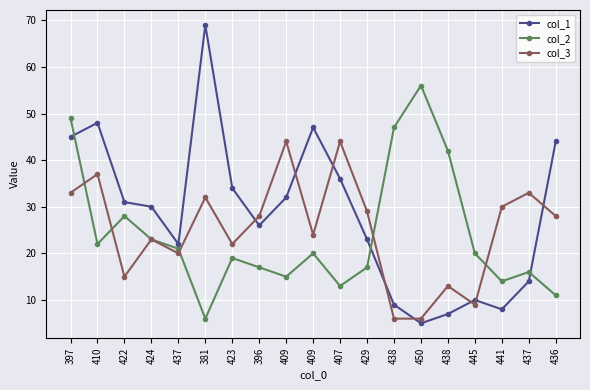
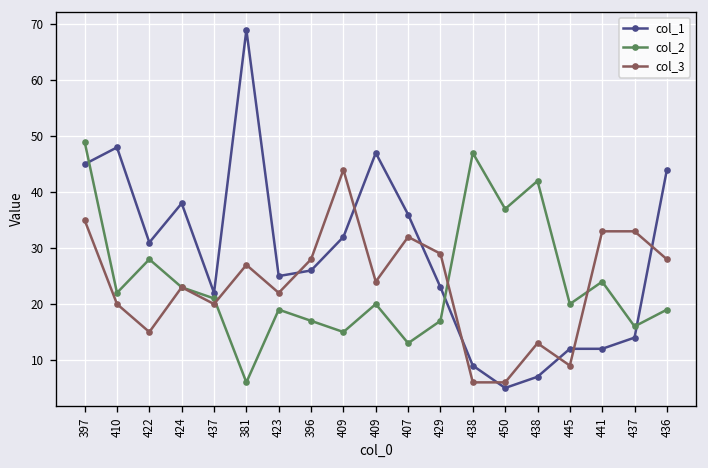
  {
    "col_1": {
      "397": 45,
      "410": 48,
      "422": 31,
-     "424": 30,
+     "424": 38,
      "381": 69,
-     "423": 34,
+     "423": 25,
      "396": 26,
      "407": 36,
      "429": 23,
      "450": 5,
-     "445": 10,
-     "441": 8,
+     "445": 12,
+     "441": 12,
      "436": 44
    },
    "col_2": {
      "397": 49,
      "410": 22,
      "422": 28,
      "381": 6,
      "423": 19,
      "396": 17,
      "407": 13,
      "429": 17,
-     "450": 56,
+     "450": 37,
      "445": 20,
-     "441": 14,
-     "436": 11
+     "441": 24,
+     "436": 19
    },
    "col_3": {
-     "397": 33,
-     "410": 37,
+     "397": 35,
+     "410": 20,
      "422": 15,
-     "381": 32,
+     "381": 27,
      "423": 22,
      "396": 28,
-     "407": 44,
+     "407": 32,
      "429": 29,
      "450": 6,
      "445": 9,
-     "441": 30,
+     "441": 33,
      "436": 28
    }
  }
